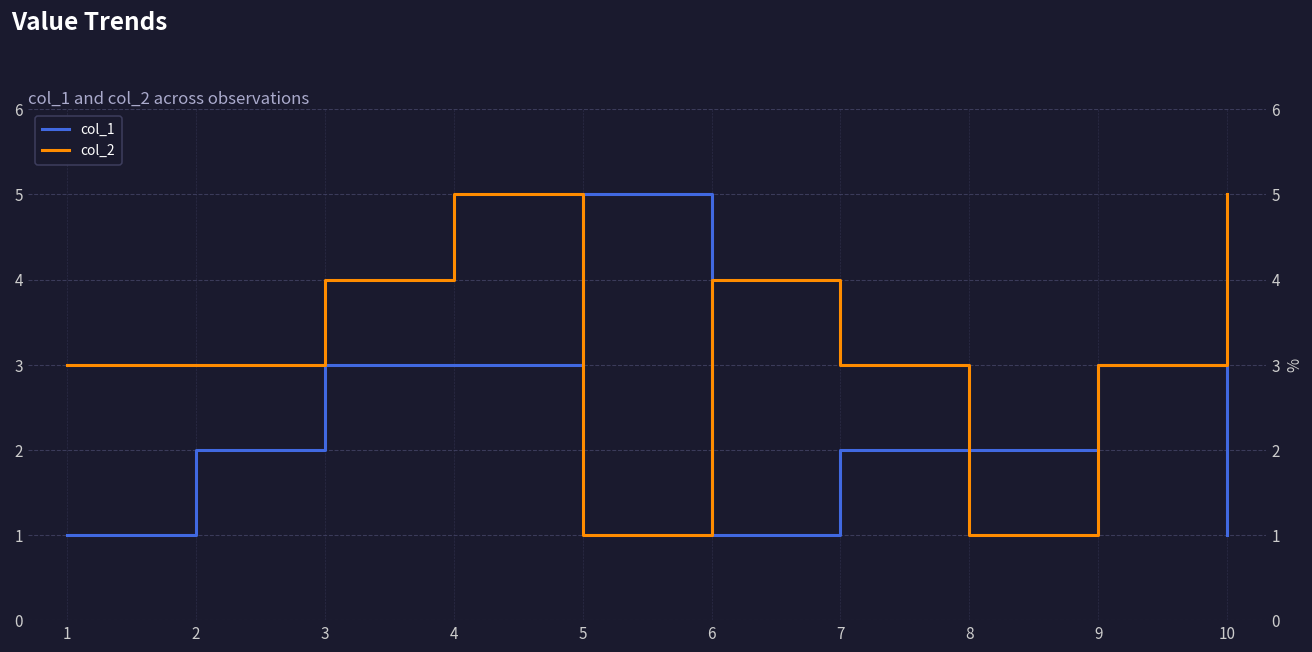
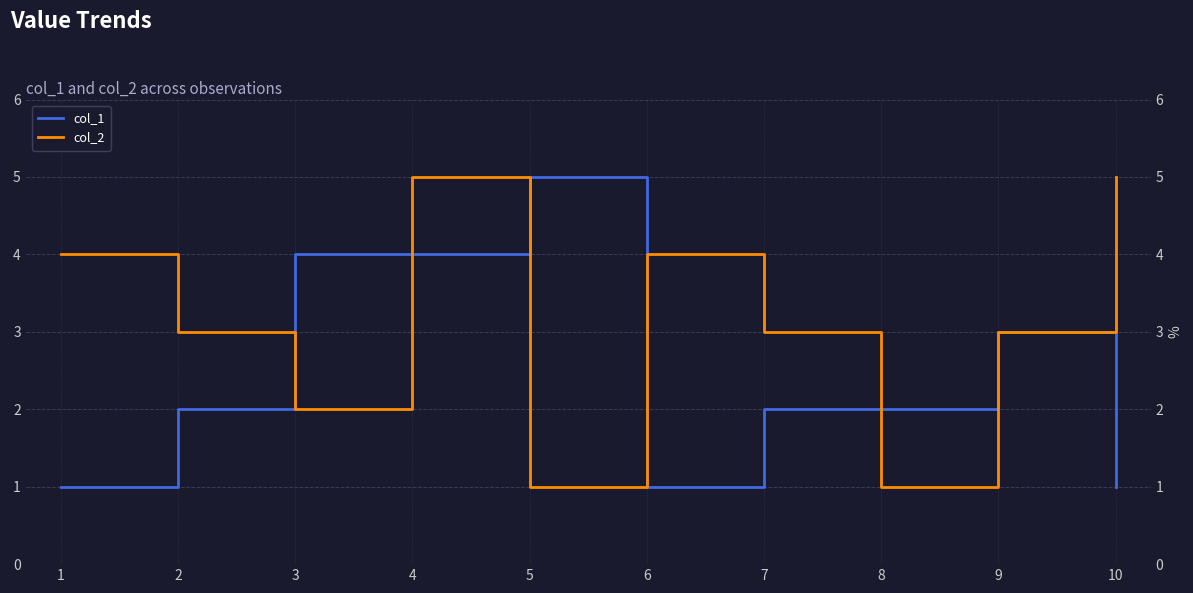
  {
    "col_1": {
      "1": 1,
      "2": 2,
-     "3": 3,
-     "4": 3,
+     "3": 4,
+     "4": 4,
      "5": 5,
      "6": 1,
      "7": 2,
      "8": 2,
      "10": 1
    },
    "col_2": {
-     "1": 3,
+     "1": 4,
      "2": 3,
-     "3": 4,
+     "3": 2,
      "4": 5,
      "5": 1,
      "6": 4,
      "7": 3,
      "8": 1,
      "10": 5
    }
  }
